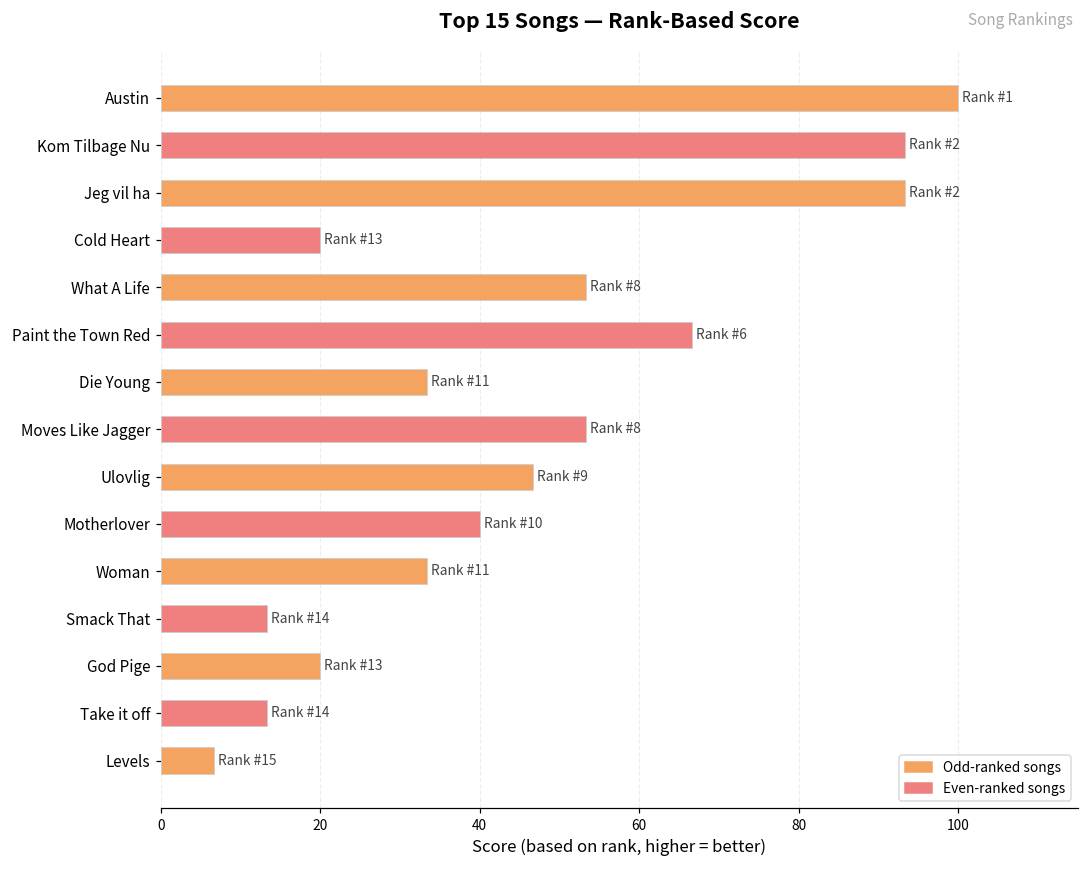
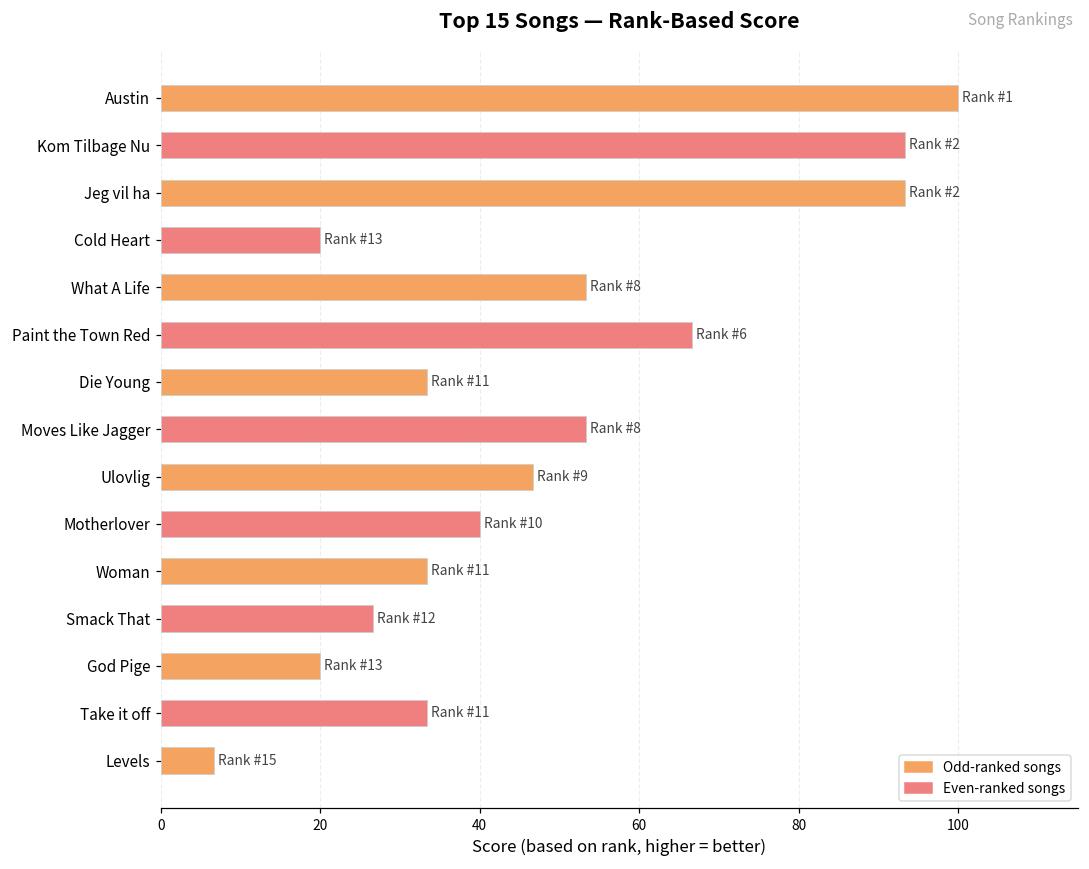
  {
-   "Smack That": 14,
-   "Take it off": 14
+   "Smack That": 12,
+   "Take it off": 11
  }
